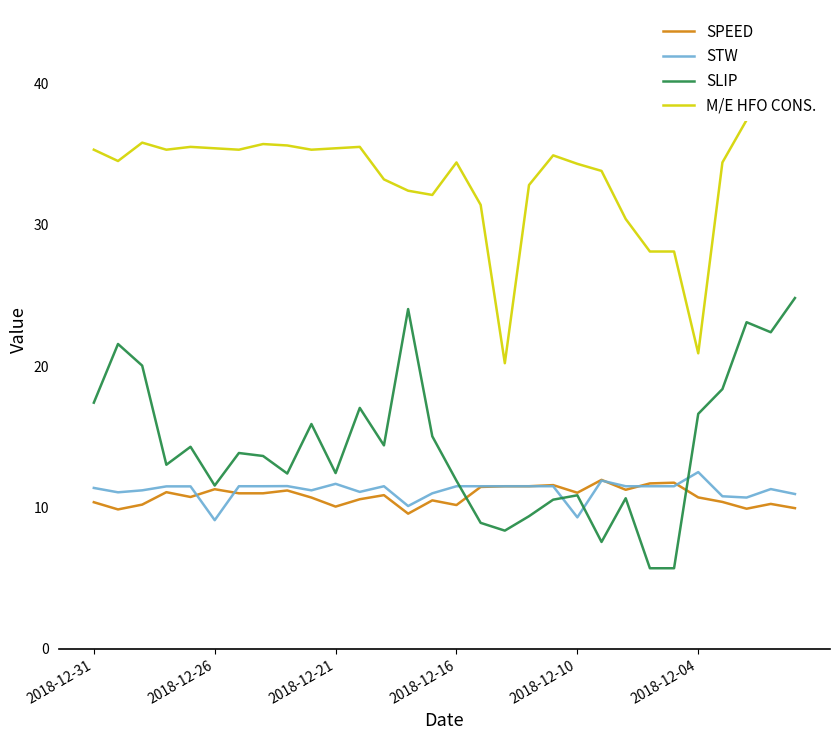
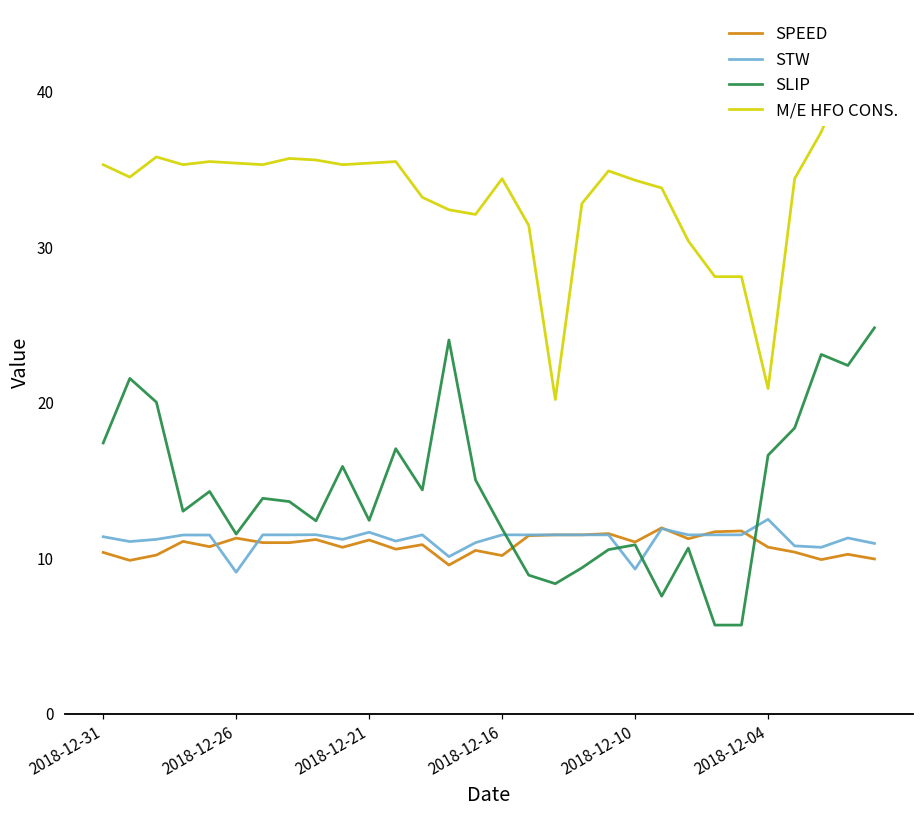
  {
    "SPEED": {
      "2018-12-31": 10.4,
      "2018-12-26": 11.3,
-     "2018-12-21": 10.1,
+     "2018-12-21": 11.2,
      "2018-12-16": 10.2,
      "2018-12-10": 11.0,
      "2018-12-04": 10.7
    },
    "STW": {
      "2018-12-31": 11.4,
      "2018-12-26": 9.1,
      "2018-12-21": 11.7,
      "2018-12-16": 11.5,
      "2018-12-10": 9.3,
      "2018-12-04": 12.5
    },
    "SLIP": {
      "2018-12-31": 17.4,
      "2018-12-26": 11.6,
      "2018-12-21": 12.4,
      "2018-12-16": 11.9,
      "2018-12-10": 10.9,
      "2018-12-04": 16.6
    },
    "M/E HFO CONS.": {
      "2018-12-31": 35.3,
      "2018-12-26": 35.4,
      "2018-12-21": 35.4,
      "2018-12-16": 34.4,
      "2018-12-10": 34.3,
      "2018-12-04": 20.9
    }
  }
